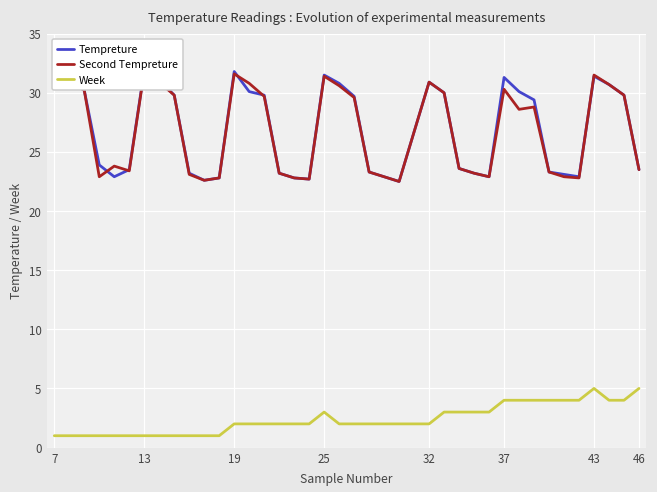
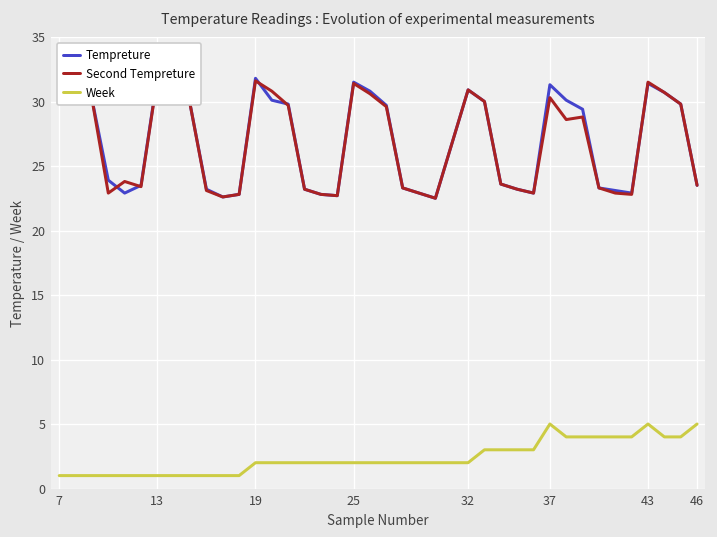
  {
    "Tempreture": {
      "37": 31.3
    },
    "Second Tempreture": {
      "37": 30.3
    },
    "Week": {
      "7": 1,
      "13": 1,
      "19": 2,
-     "25": 3,
+     "25": 2,
      "32": 2,
-     "37": 4,
+     "37": 5,
      "43": 5,
      "46": 5
    }
  }
